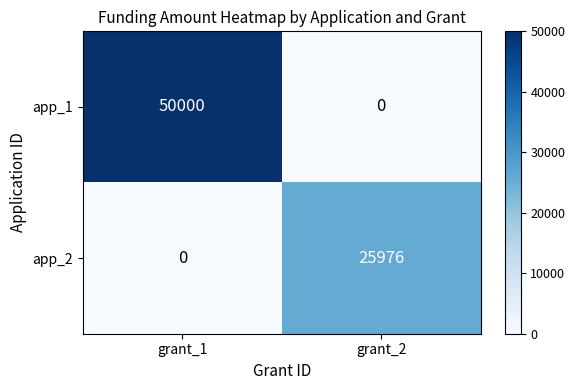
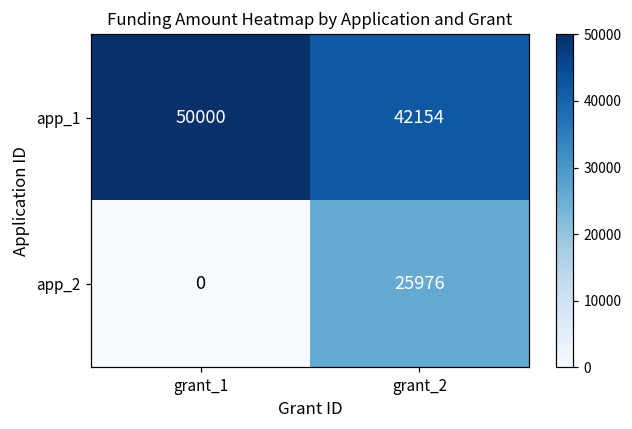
  {
    "app_1": {
      "grant_1": 50000,
-     "grant_2": 0
+     "grant_2": 42154
    },
    "app_2": {
      "grant_1": 0,
      "grant_2": 25976
    }
  }
